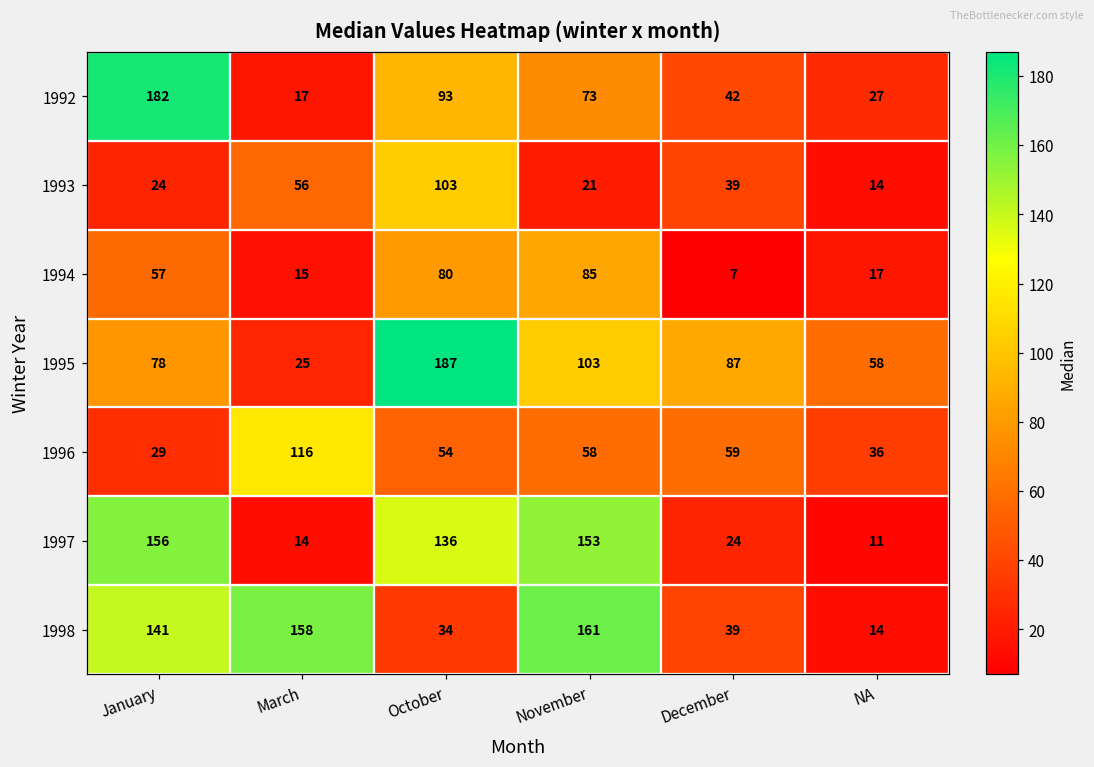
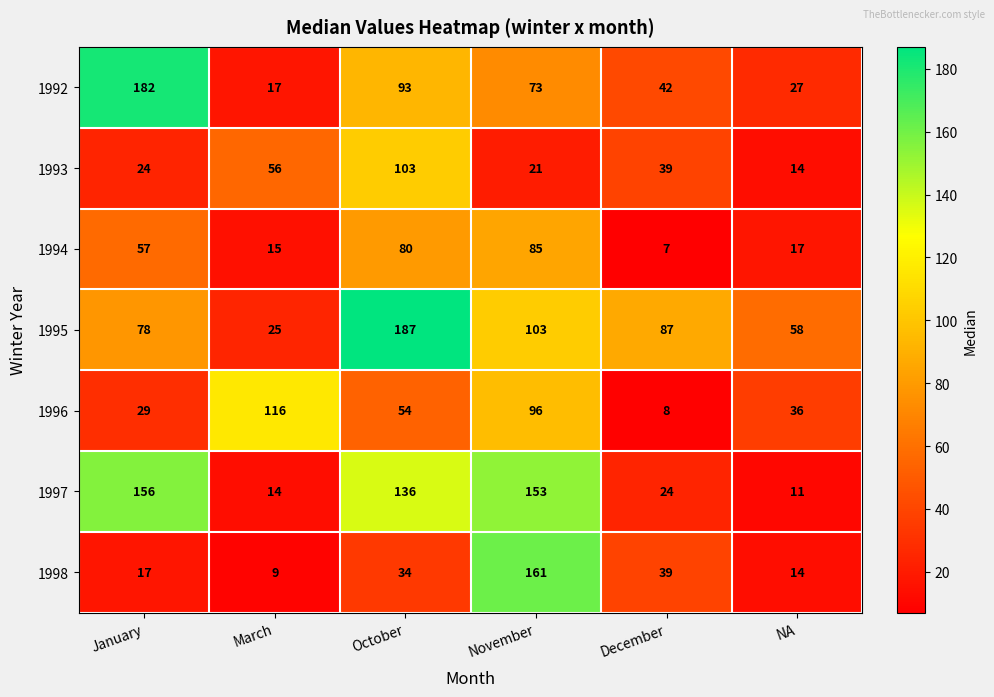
  {
    "1992": {
      "January": 182,
      "March": 17,
      "October": 93,
      "November": 73,
      "December": 42,
      "NA": 27
    },
    "1993": {
      "January": 24,
      "March": 56,
      "October": 103,
      "November": 21,
      "December": 39,
      "NA": 14
    },
    "1994": {
      "January": 57,
      "March": 15,
      "October": 80,
      "November": 85,
      "December": 7,
      "NA": 17
    },
    "1995": {
      "January": 78,
      "March": 25,
      "October": 187,
      "November": 103,
      "December": 87,
      "NA": 58
    },
    "1996": {
      "January": 29,
      "March": 116,
      "October": 54,
-     "November": 58,
-     "December": 59,
+     "November": 96,
+     "December": 8,
      "NA": 36
    },
    "1997": {
      "January": 156,
      "March": 14,
      "October": 136,
      "November": 153,
      "December": 24,
      "NA": 11
    },
    "1998": {
-     "January": 141,
-     "March": 158,
+     "January": 17,
+     "March": 9,
      "October": 34,
      "November": 161,
      "December": 39,
      "NA": 14
    }
  }
